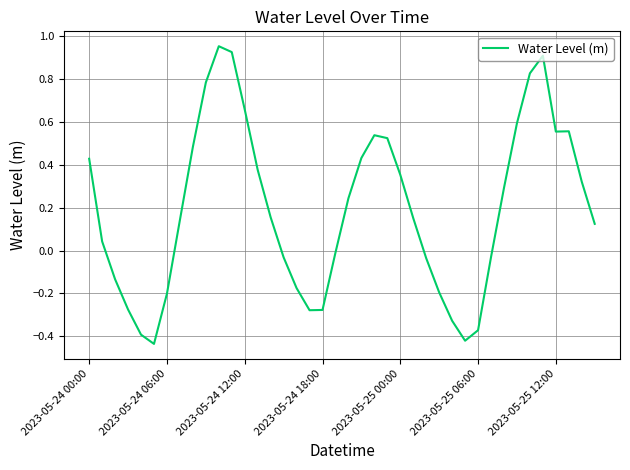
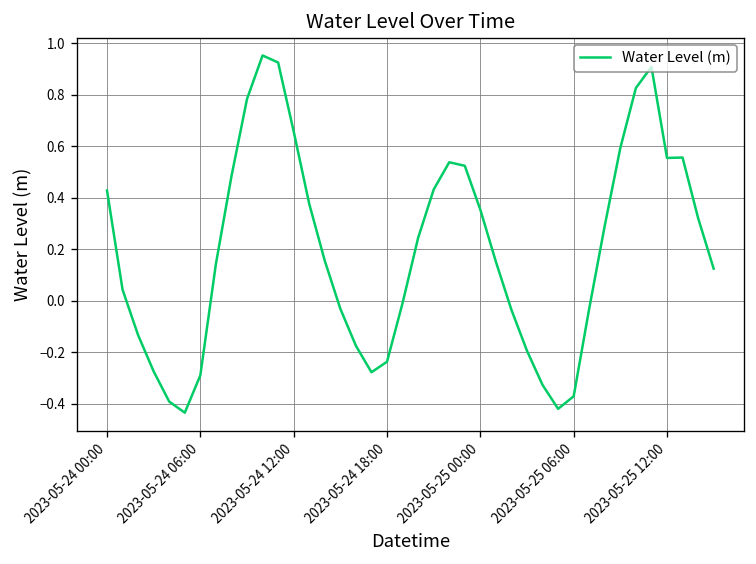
  {
    "2023-05-24 00:00": 0.43,
-   "2023-05-24 06:00": -0.20,
+   "2023-05-24 06:00": -0.29,
    "2023-05-24 12:00": 0.66,
-   "2023-05-24 18:00": -0.28,
+   "2023-05-24 18:00": -0.24,
    "2023-05-25 00:00": 0.35,
    "2023-05-25 06:00": -0.37,
    "2023-05-25 12:00": 0.55
  }
